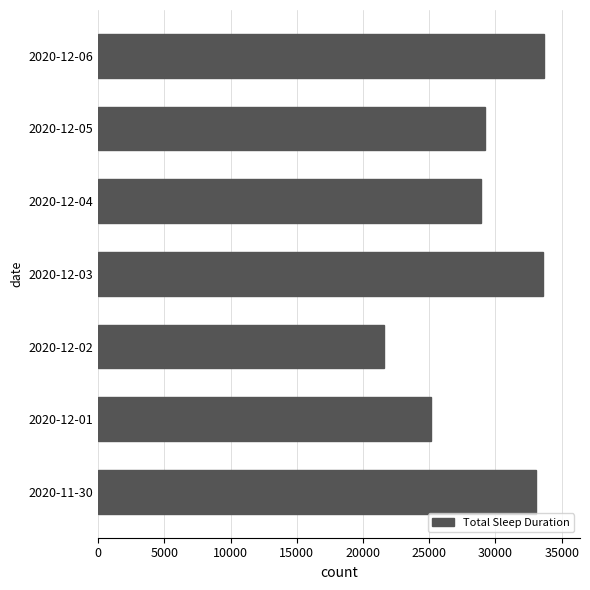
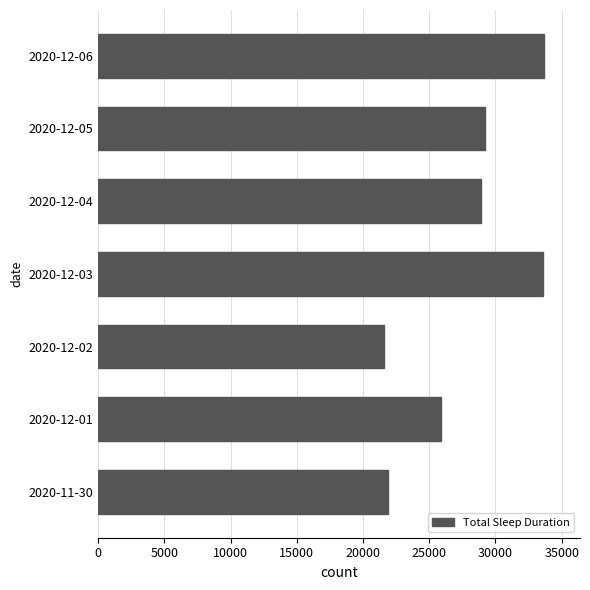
  {
    "2020-12-06": 33700,
    "2020-12-05": 29200,
    "2020-12-04": 28900,
    "2020-12-03": 33600,
    "2020-12-02": 21600,
-   "2020-12-01": 25100,
-   "2020-11-30": 33100
+   "2020-12-01": 25900,
+   "2020-11-30": 21900
  }
